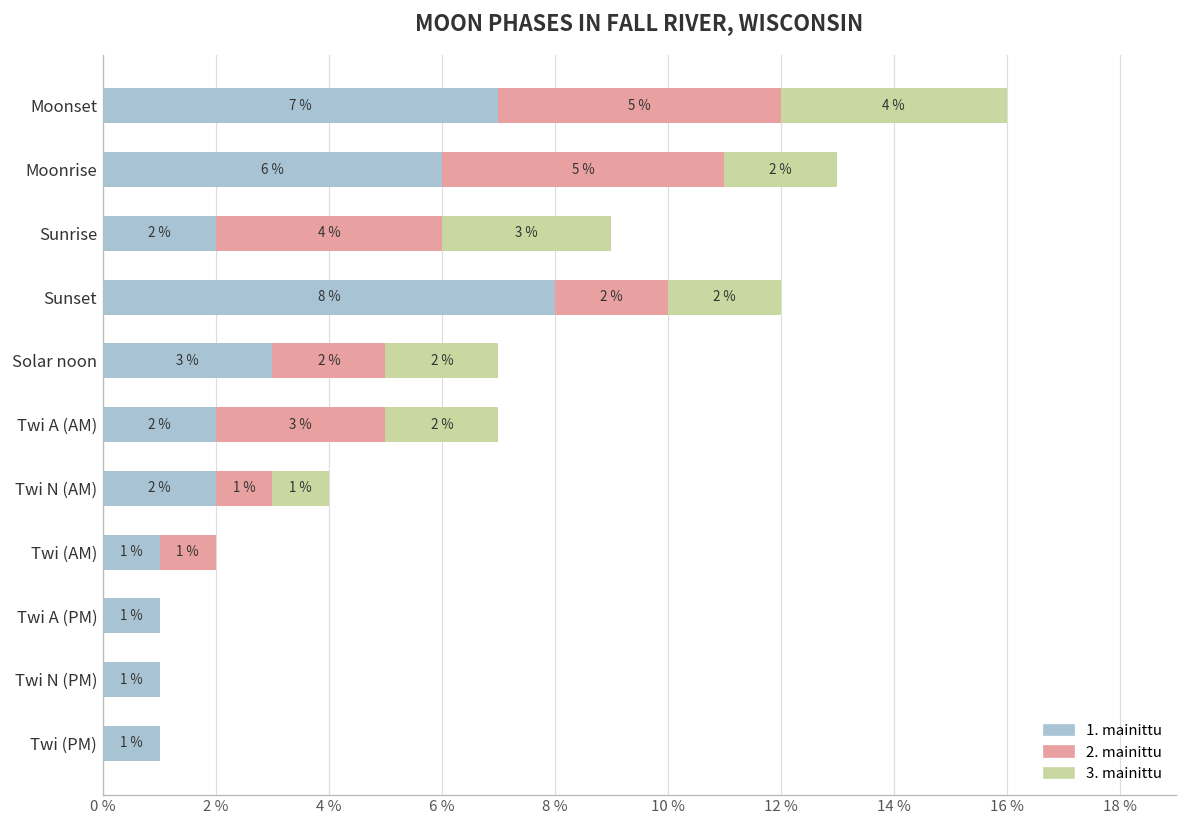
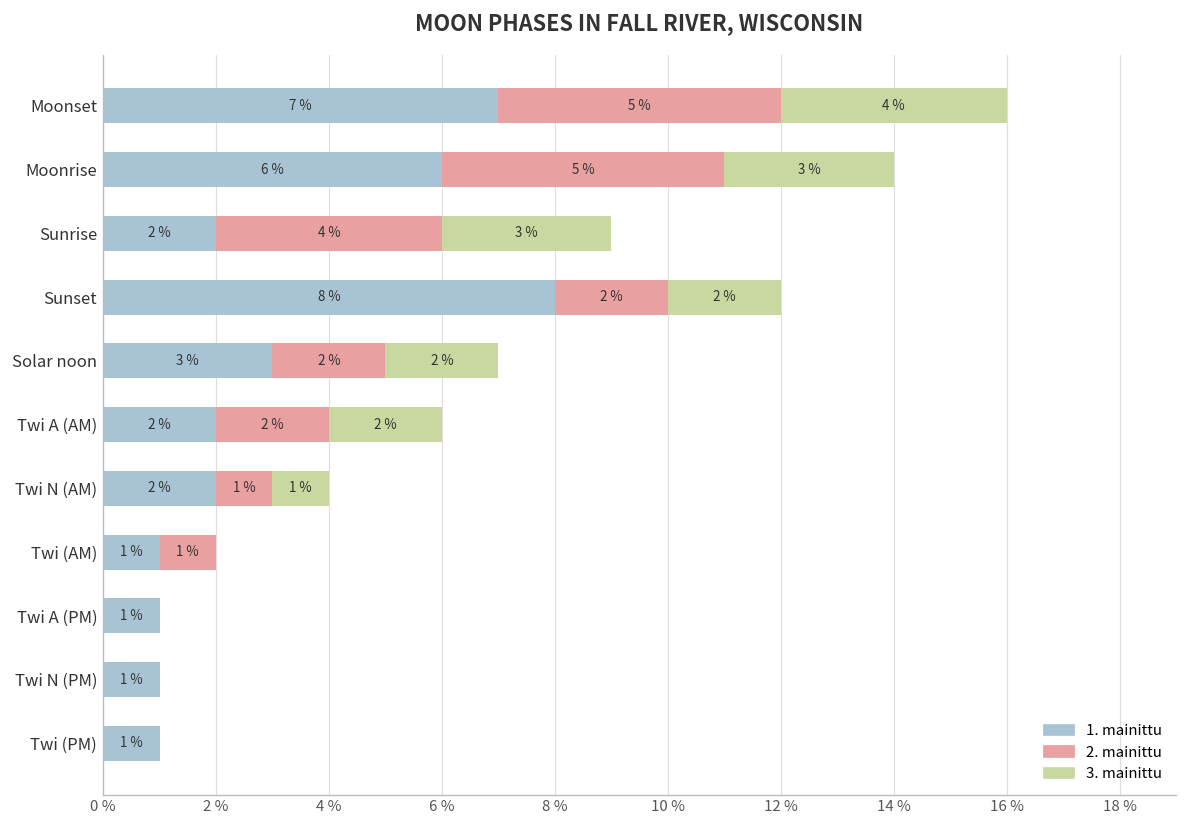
  {
    "1. mainittu": {
      "Moonset": "7 %",
      "Moonrise": "6 %",
      "Sunrise": "2 %",
      "Sunset": "8 %",
      "Solar noon": "3 %",
      "Twi A (AM)": "2 %",
      "Twi N (AM)": "2 %",
      "Twi (AM)": "1 %",
      "Twi A (PM)": "1 %",
      "Twi N (PM)": "1 %",
      "Twi (PM)": "1 %"
    },
    "2. mainittu": {
      "Moonset": "5 %",
      "Moonrise": "5 %",
      "Sunrise": "4 %",
      "Sunset": "2 %",
      "Solar noon": "2 %",
-     "Twi A (AM)": "3 %",
+     "Twi A (AM)": "2 %",
      "Twi N (AM)": "1 %",
      "Twi (AM)": "1 %"
    },
    "3. mainittu": {
      "Moonset": "4 %",
-     "Moonrise": "2 %",
+     "Moonrise": "3 %",
      "Sunrise": "3 %",
      "Sunset": "2 %",
      "Solar noon": "2 %",
      "Twi A (AM)": "2 %",
      "Twi N (AM)": "1 %"
    }
  }
